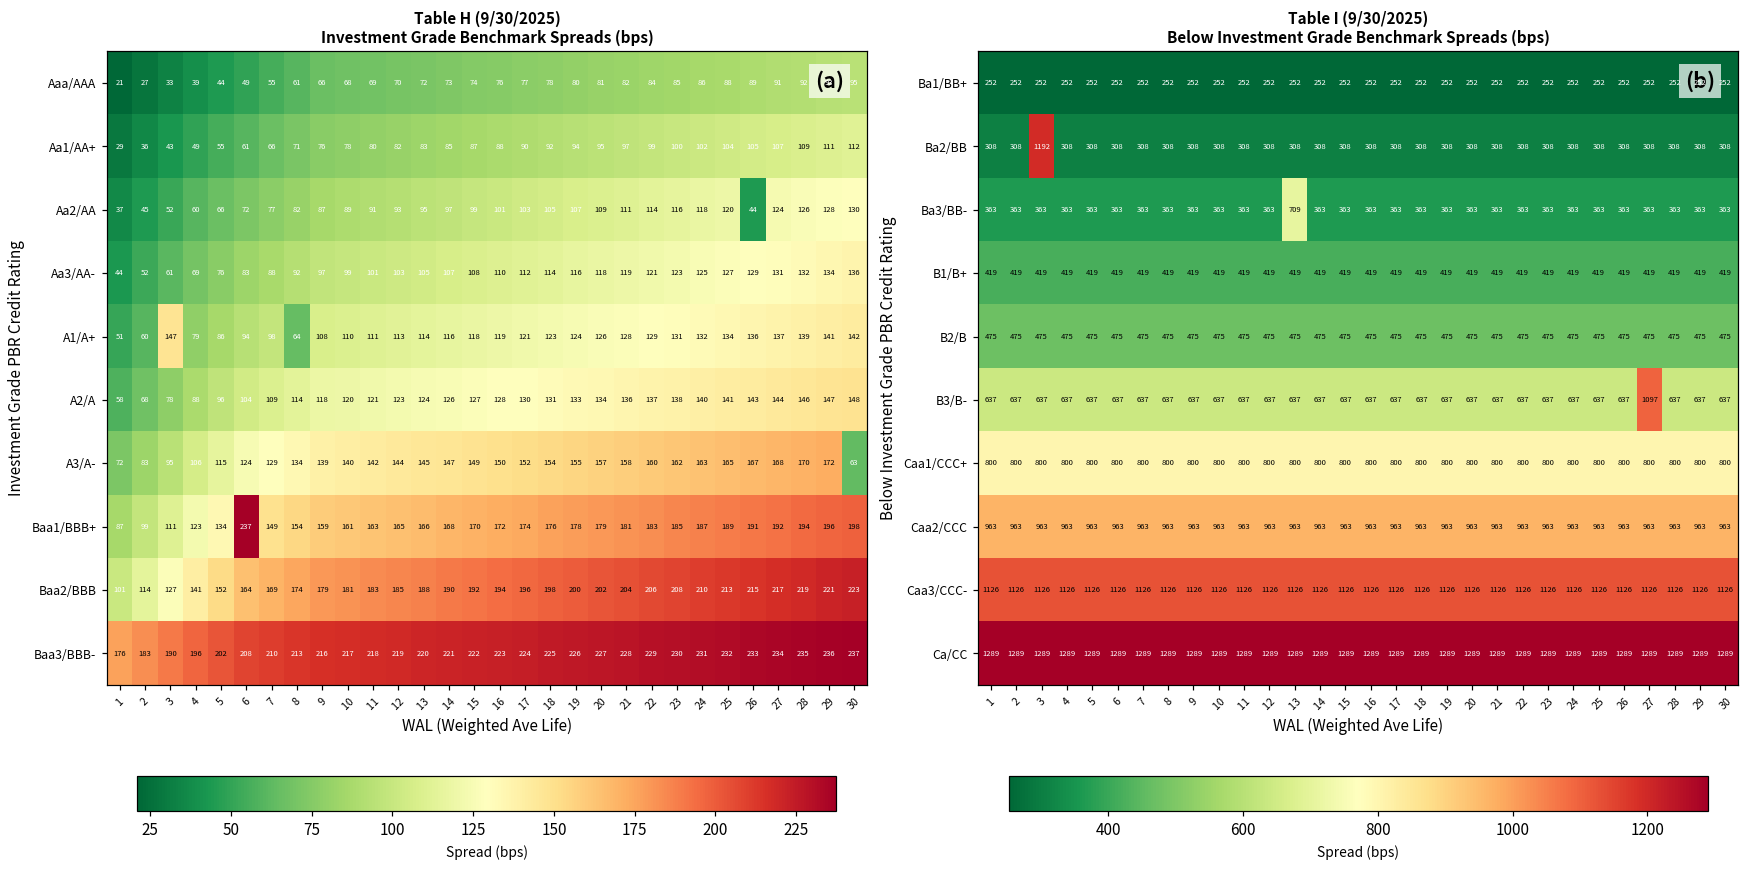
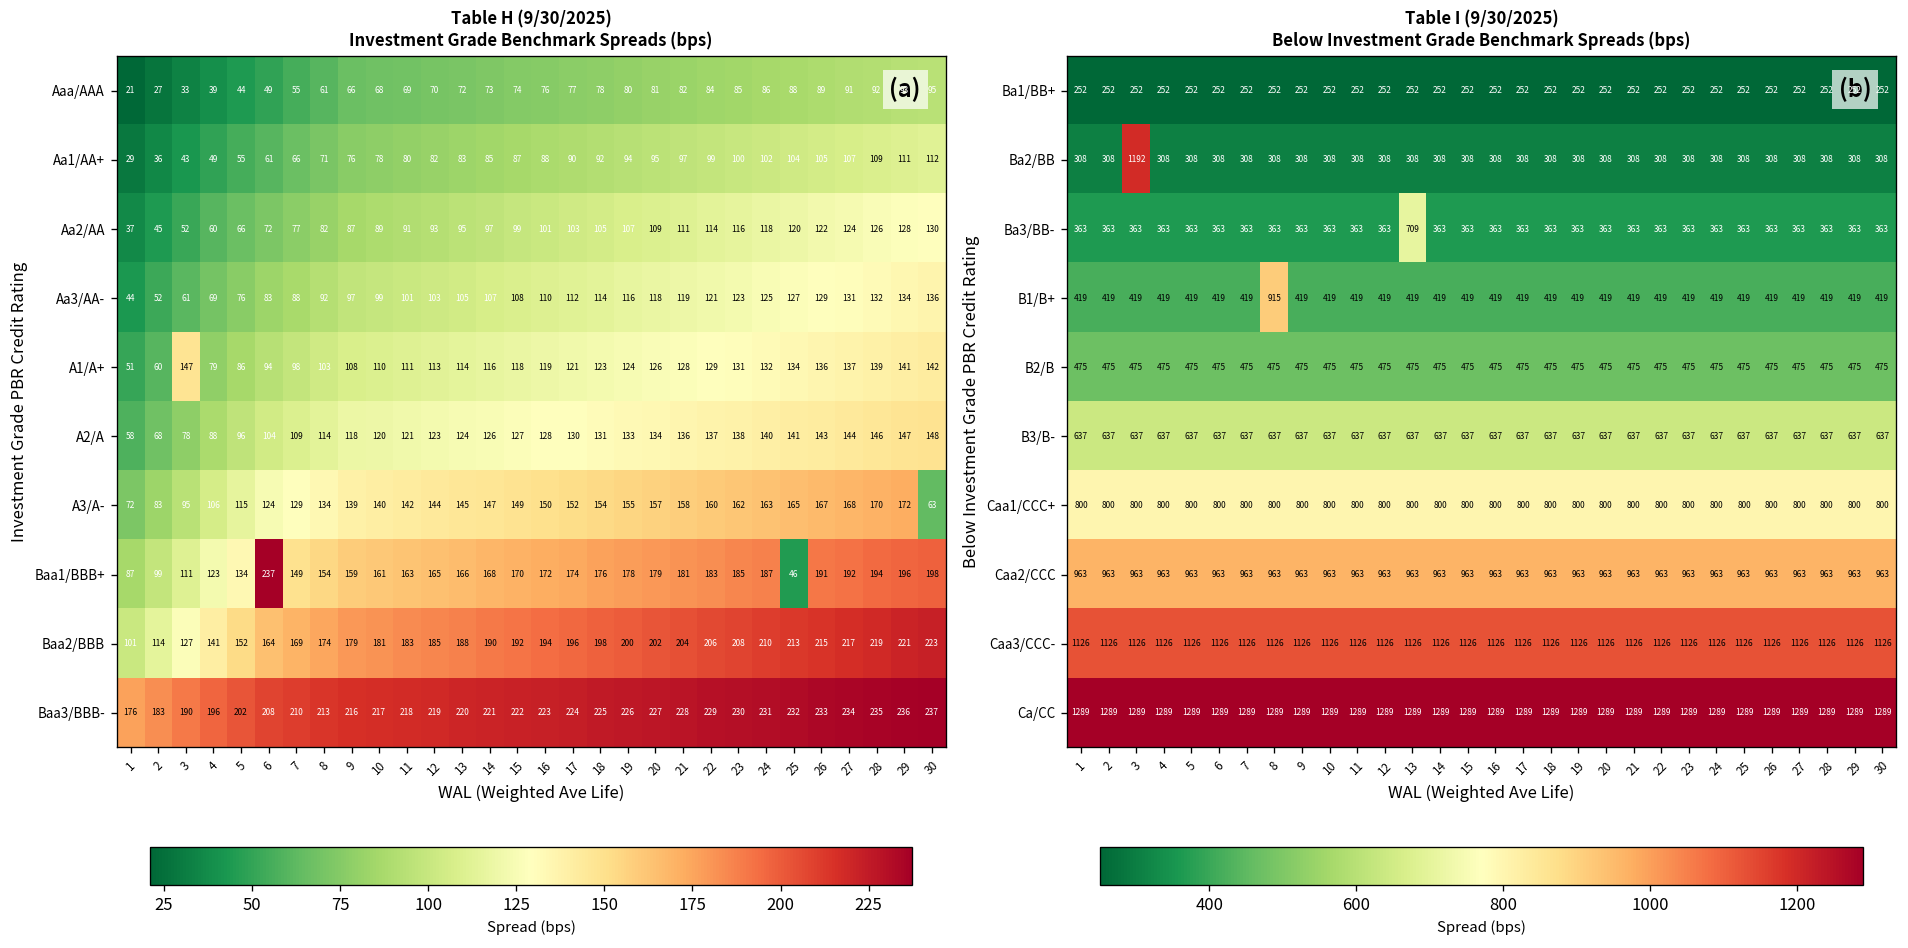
  {
    "Table H (9/30/2025) Investment Grade Benchmark Spreads (bps)": {
      "Aa2/AA": {
        "1": 37,
        "2": 45,
        "3": 52,
        "4": 60,
        "5": 66,
        "6": 72,
        "7": 77,
        "8": 82,
        "9": 87,
        "10": 89,
        "11": 91,
        "12": 93,
        "13": 95,
        "14": 97,
        "15": 99,
        "16": 101,
        "17": 103,
        "18": 105,
        "19": 107,
        "20": 109,
        "21": 111,
        "22": 114,
        "23": 116,
        "24": 118,
        "25": 120,
-       "26": 44,
+       "26": 122,
        "27": 124,
        "28": 126,
        "29": 128,
        "30": 130
      },
      "A1/A+": {
        "1": 51,
        "2": 60,
        "3": 147,
        "4": 79,
        "5": 86,
        "6": 94,
        "7": 98,
-       "8": 64,
+       "8": 103,
        "9": 108,
        "10": 110,
        "11": 111,
        "12": 113,
        "13": 114,
        "14": 116,
        "15": 118,
        "16": 119,
        "17": 121,
        "18": 123,
        "19": 124,
        "20": 126,
        "21": 128,
        "22": 129,
        "23": 131,
        "24": 132,
        "25": 134,
        "26": 136,
        "27": 137,
        "28": 139,
        "29": 141,
        "30": 142
      },
      "Baa1/BBB+": {
        "1": 87,
        "2": 99,
        "3": 111,
        "4": 123,
        "5": 134,
        "6": 237,
        "7": 149,
        "8": 154,
        "9": 159,
        "10": 161,
        "11": 163,
        "12": 165,
        "13": 166,
        "14": 168,
        "15": 170,
        "16": 172,
        "17": 174,
        "18": 176,
        "19": 178,
        "20": 179,
        "21": 181,
        "22": 183,
        "23": 185,
        "24": 187,
-       "25": 189,
+       "25": 46,
        "26": 191,
        "27": 192,
        "28": 194,
        "29": 196,
        "30": 198
      }
    },
    "Table I (9/30/2025) Below Investment Grade Benchmark Spreads (bps)": {
      "B1/B+": {
        "1": 419,
        "2": 419,
        "3": 419,
        "4": 419,
        "5": 419,
        "6": 419,
        "7": 419,
-       "8": 419,
+       "8": 915,
        "9": 419,
        "10": 419,
        "11": 419,
        "12": 419,
        "13": 419,
        "14": 419,
        "15": 419,
        "16": 419,
        "17": 419,
        "18": 419,
        "19": 419,
        "20": 419,
        "21": 419,
        "22": 419,
        "23": 419,
        "24": 419,
        "25": 419,
        "26": 419,
        "27": 419,
        "28": 419,
        "29": 419,
        "30": 419
      },
      "B3/B-": {
        "1": 637,
        "2": 637,
        "3": 637,
        "4": 637,
        "5": 637,
        "6": 637,
        "7": 637,
        "8": 637,
        "9": 637,
        "10": 637,
        "11": 637,
        "12": 637,
        "13": 637,
        "14": 637,
        "15": 637,
        "16": 637,
        "17": 637,
        "18": 637,
        "19": 637,
        "20": 637,
        "21": 637,
        "22": 637,
        "23": 637,
        "24": 637,
        "25": 637,
        "26": 637,
-       "27": 1097,
+       "27": 637,
        "28": 637,
        "29": 637,
        "30": 637
      }
    }
  }
